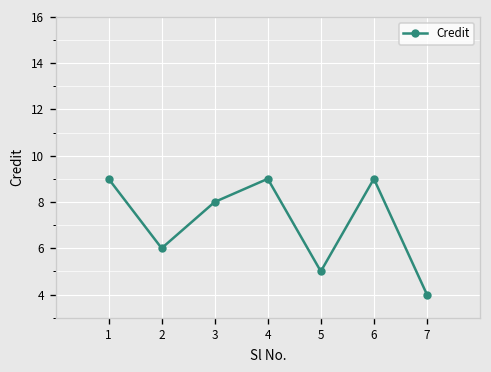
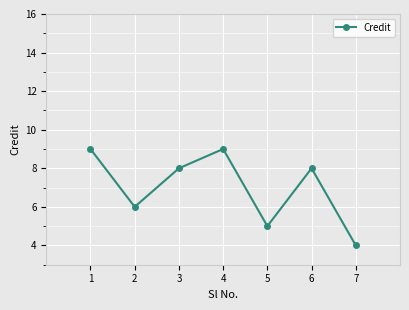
  {
    "1": 9,
    "2": 6,
    "3": 8,
    "4": 9,
    "5": 5,
-   "6": 9,
+   "6": 8,
    "7": 4
  }
